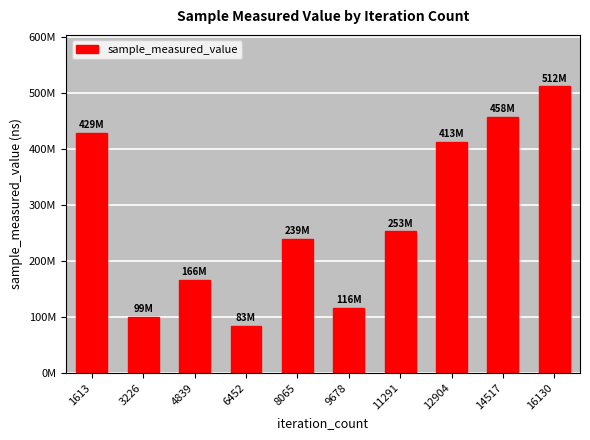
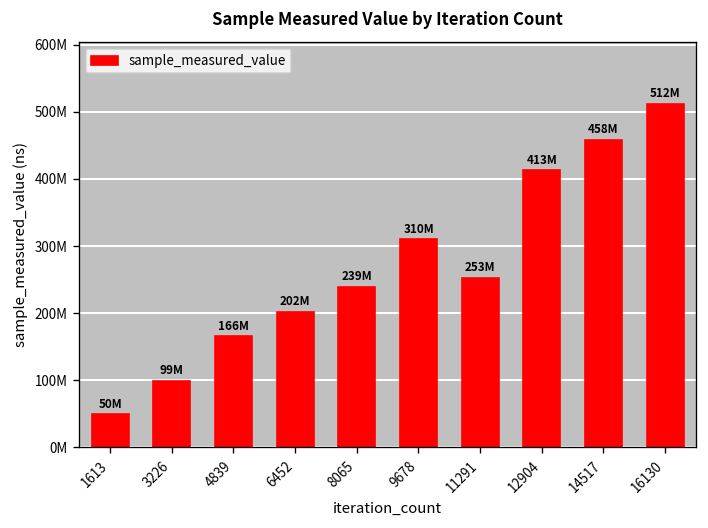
  {
-   "1613": "429M",
+   "1613": "50M",
    "3226": "99M",
    "4839": "166M",
-   "6452": "83M",
+   "6452": "202M",
    "8065": "239M",
-   "9678": "116M",
+   "9678": "310M",
    "11291": "253M",
    "12904": "413M",
    "14517": "458M",
    "16130": "512M"
  }
